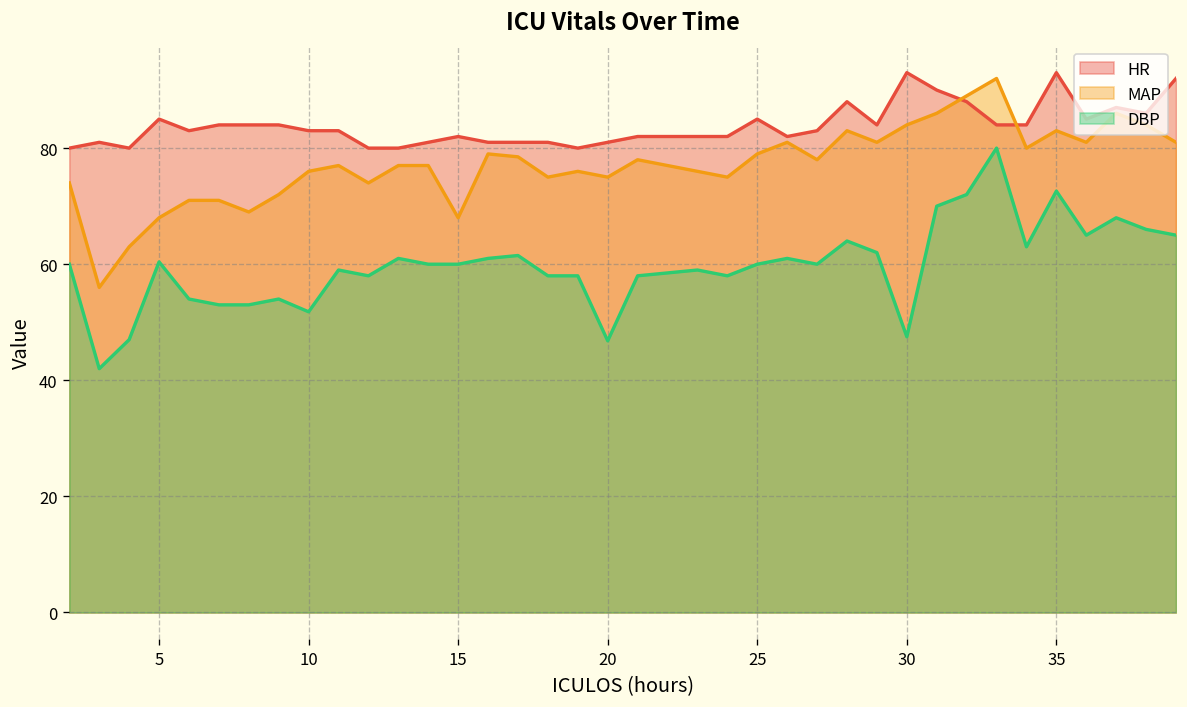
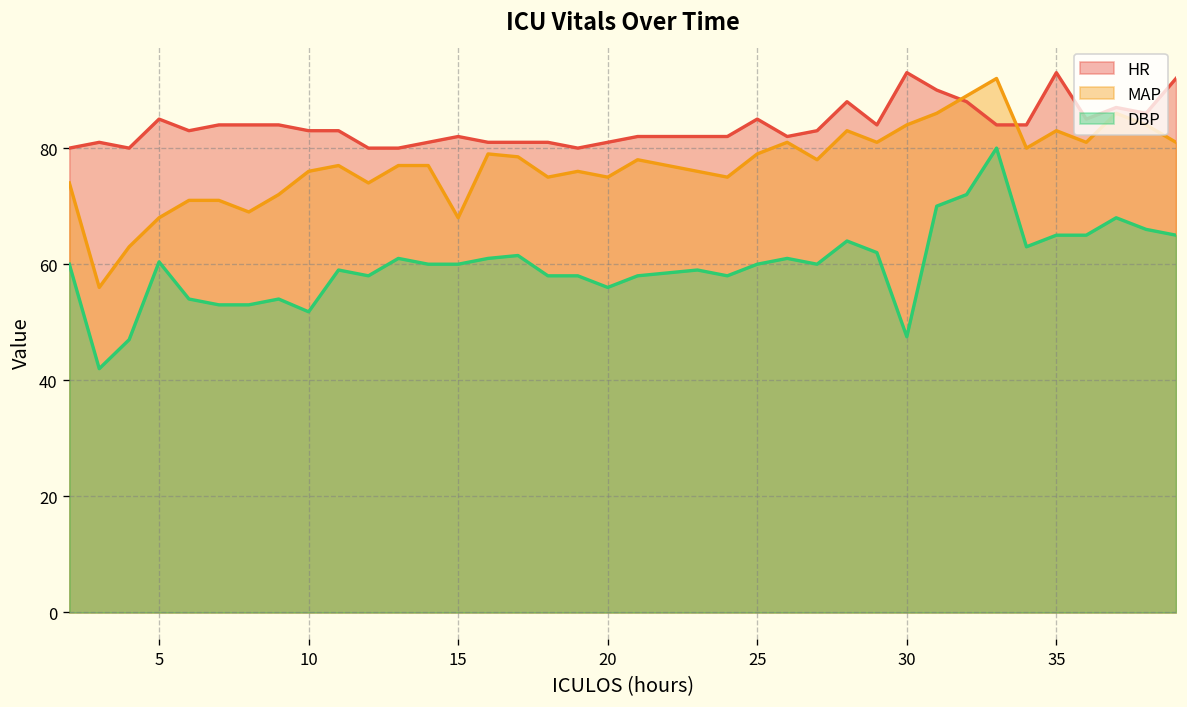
  {
    "DBP": {
      "5": 60,
      "10": 52,
      "15": 60,
-     "20": 47,
+     "20": 56,
      "25": 60,
      "30": 48,
-     "35": 73
+     "35": 65
    }
  }
